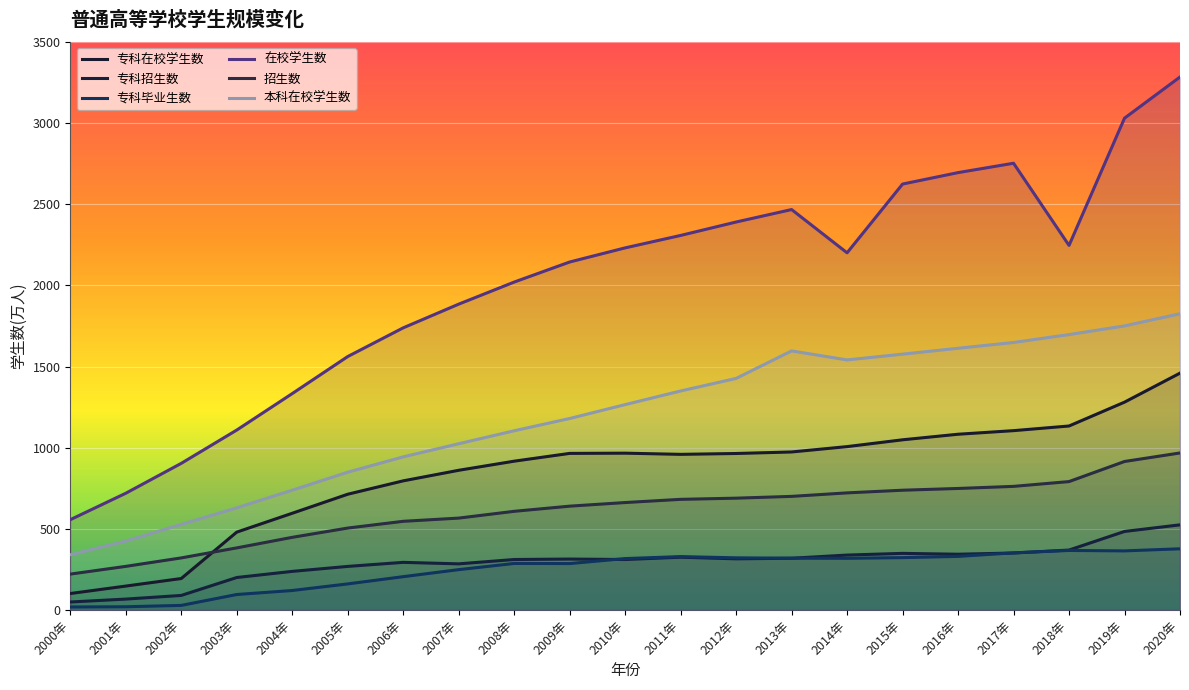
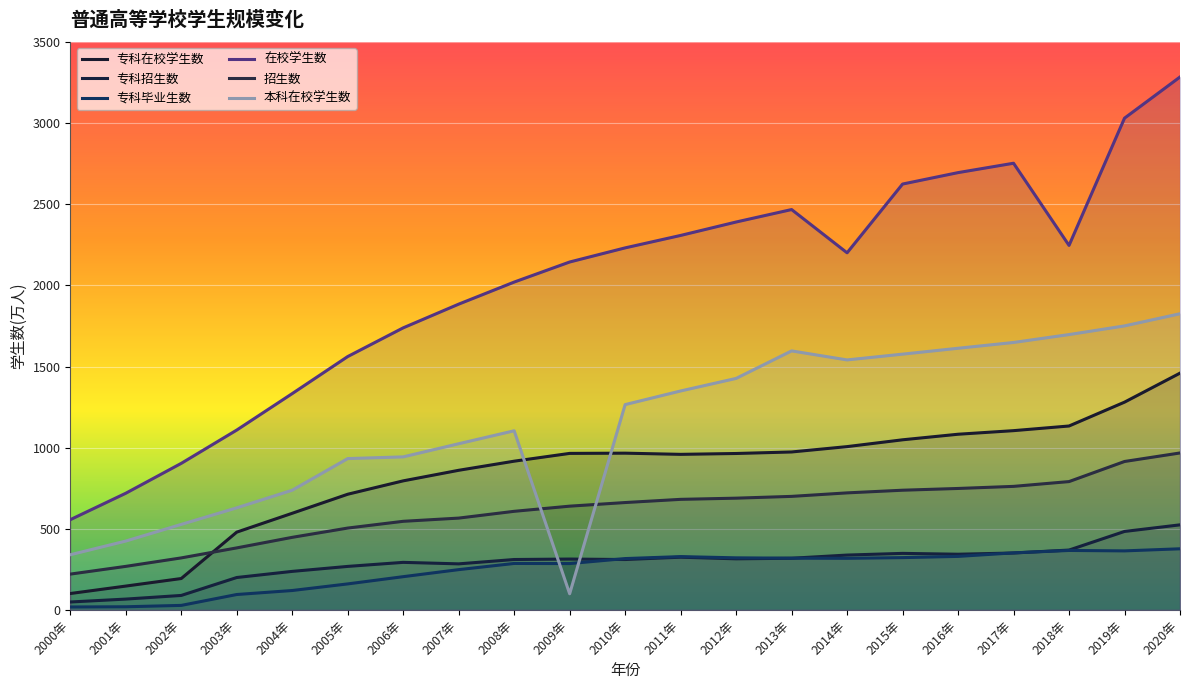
  {
    "在校学生数": {
      "2000年": 560,
      "2001年": 720,
      "2002年": 900,
      "2003年": 1110,
      "2004年": 1330,
      "2005年": 1560,
      "2006年": 1740,
      "2007年": 1880,
      "2008年": 2020,
      "2009年": 2140,
      "2010年": 2230,
      "2011年": 2310,
      "2012年": 2390,
      "2013年": 2470,
      "2014年": 2200,
      "2015年": 2630,
      "2016年": 2700,
      "2017年": 2750,
      "2018年": 2250,
      "2019年": 3030,
      "2020年": 3290
    },
    "本科在校学生数": {
      "2000年": 340,
      "2001年": 420,
      "2002年": 530,
      "2003年": 630,
      "2004年": 740,
-     "2005年": 850,
+     "2005年": 930,
      "2006年": 940,
      "2007年": 1020,
      "2008年": 1100,
-     "2009年": 1180,
+     "2009年": 100,
      "2010年": 1270,
      "2011年": 1350,
      "2012年": 1430,
      "2013年": 1600,
      "2014年": 1540,
      "2015年": 1580,
      "2016年": 1610,
      "2017年": 1650,
      "2018年": 1700,
      "2019年": 1750,
      "2020年": 1830
    }
  }
